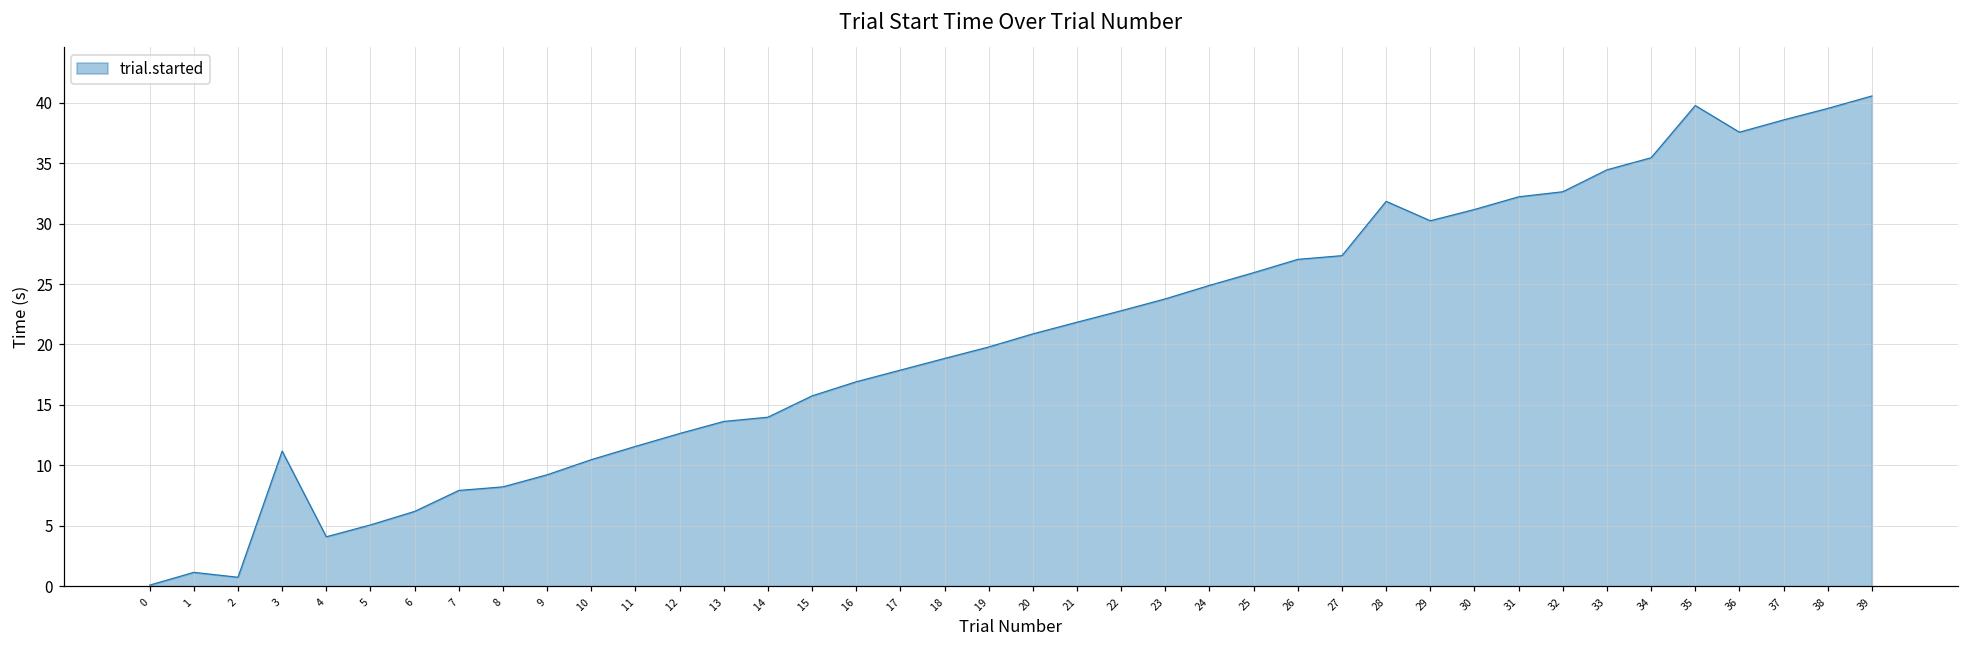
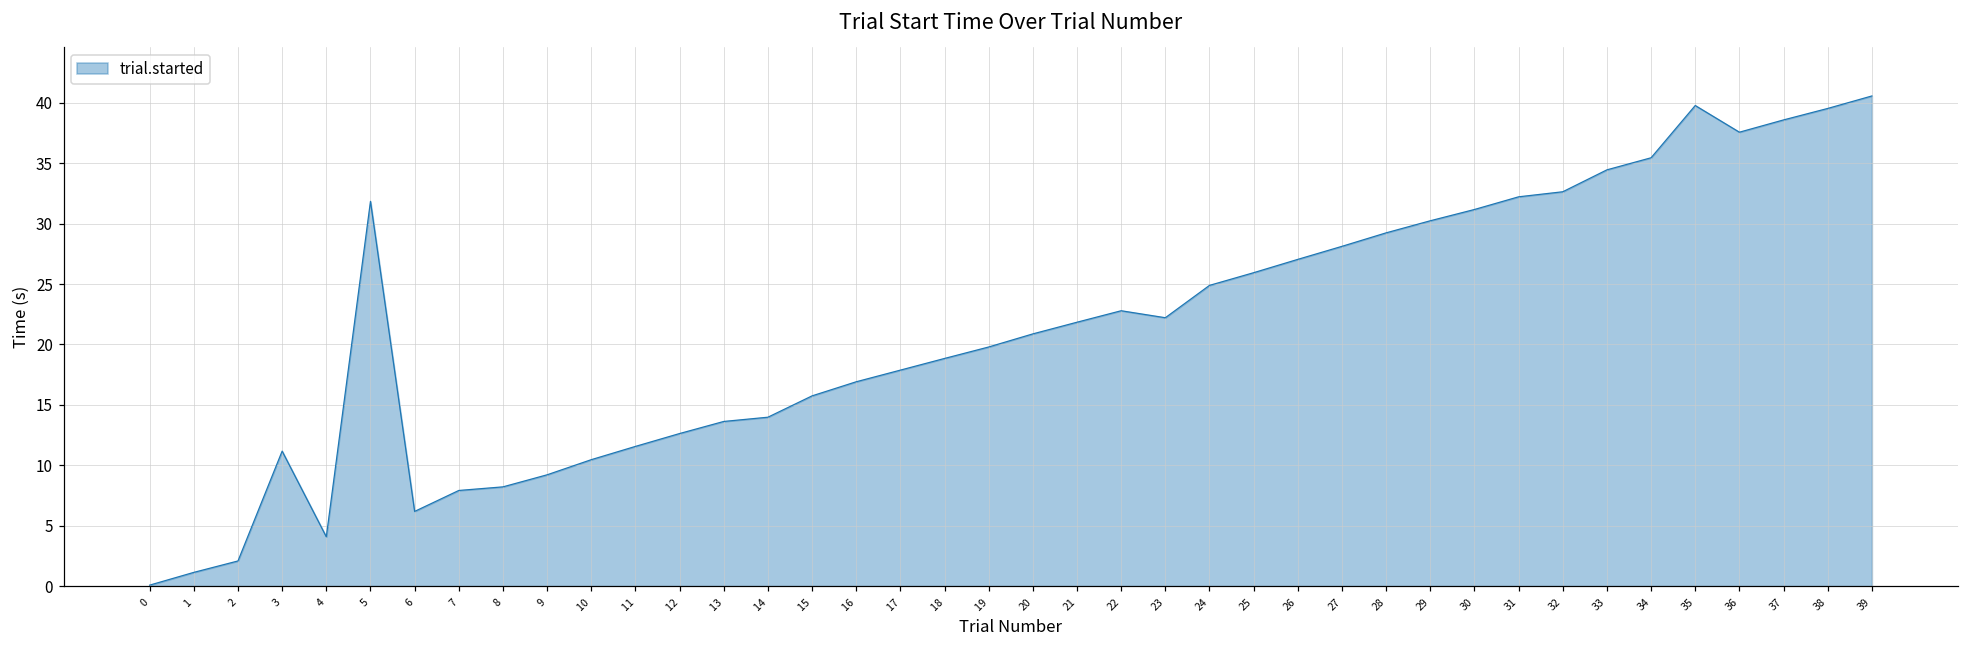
  {
    "0": 0.1,
    "1": 1.1,
-   "2": 0.7,
+   "2": 2.1,
    "3": 11.2,
    "4": 4.1,
-   "5": 5.1,
+   "5": 31.8,
    "6": 6.2,
    "7": 7.9,
    "8": 8.2,
    "9": 9.2,
    "10": 10.5,
    "11": 11.6,
    "12": 12.6,
    "13": 13.6,
    "14": 14.0,
    "15": 15.7,
    "16": 16.9,
    "17": 17.9,
    "18": 18.8,
    "19": 19.8,
    "20": 20.9,
    "21": 21.8,
    "22": 22.8,
-   "23": 23.8,
+   "23": 22.2,
    "24": 24.9,
    "25": 25.9,
    "26": 27.0,
-   "27": 27.4,
-   "28": 31.8,
+   "27": 28.1,
+   "28": 29.2,
    "29": 30.2,
    "30": 31.2,
    "31": 32.2,
    "32": 32.6,
    "33": 34.5,
    "34": 35.5,
    "35": 39.8,
    "36": 37.6,
    "37": 38.6,
    "38": 39.5,
    "39": 40.6
  }
